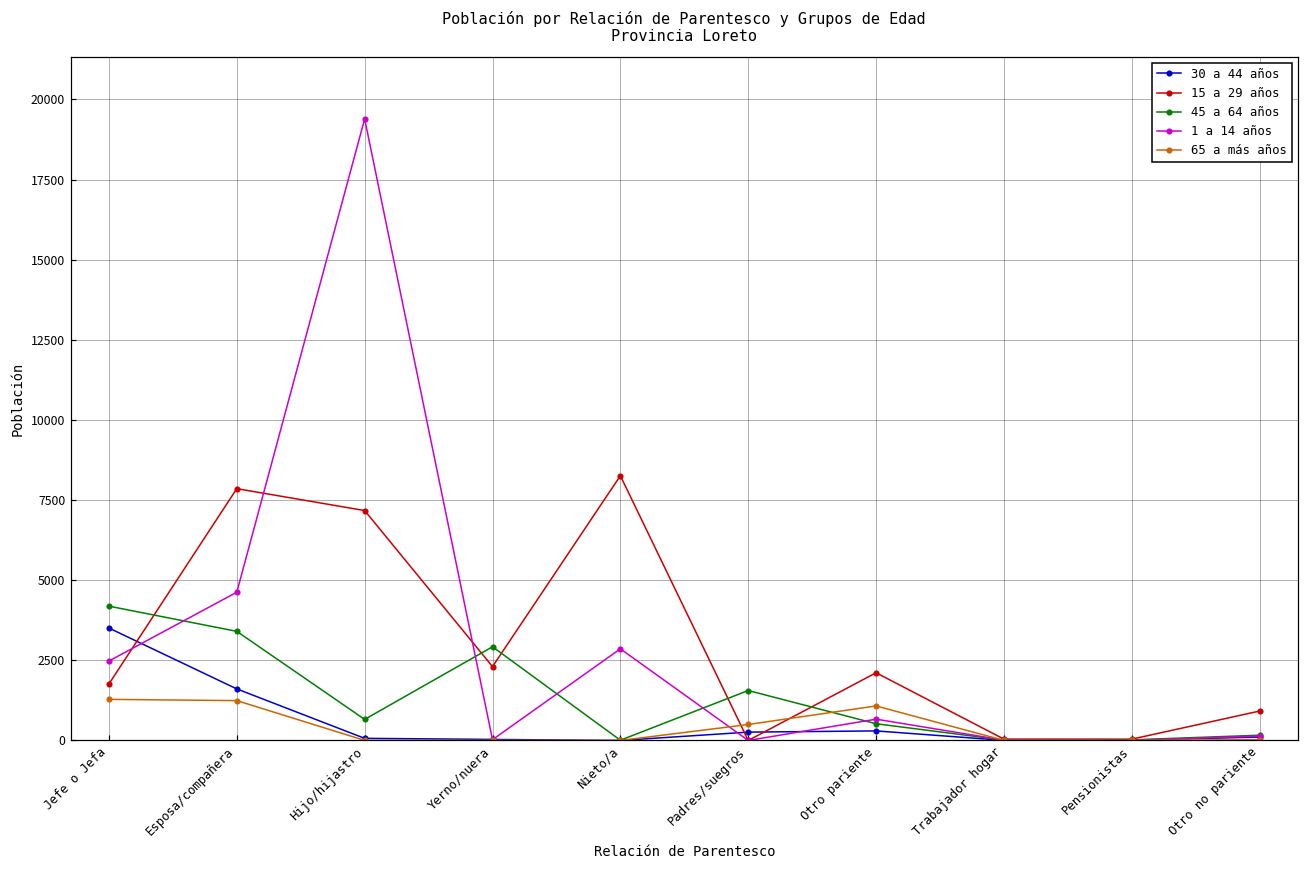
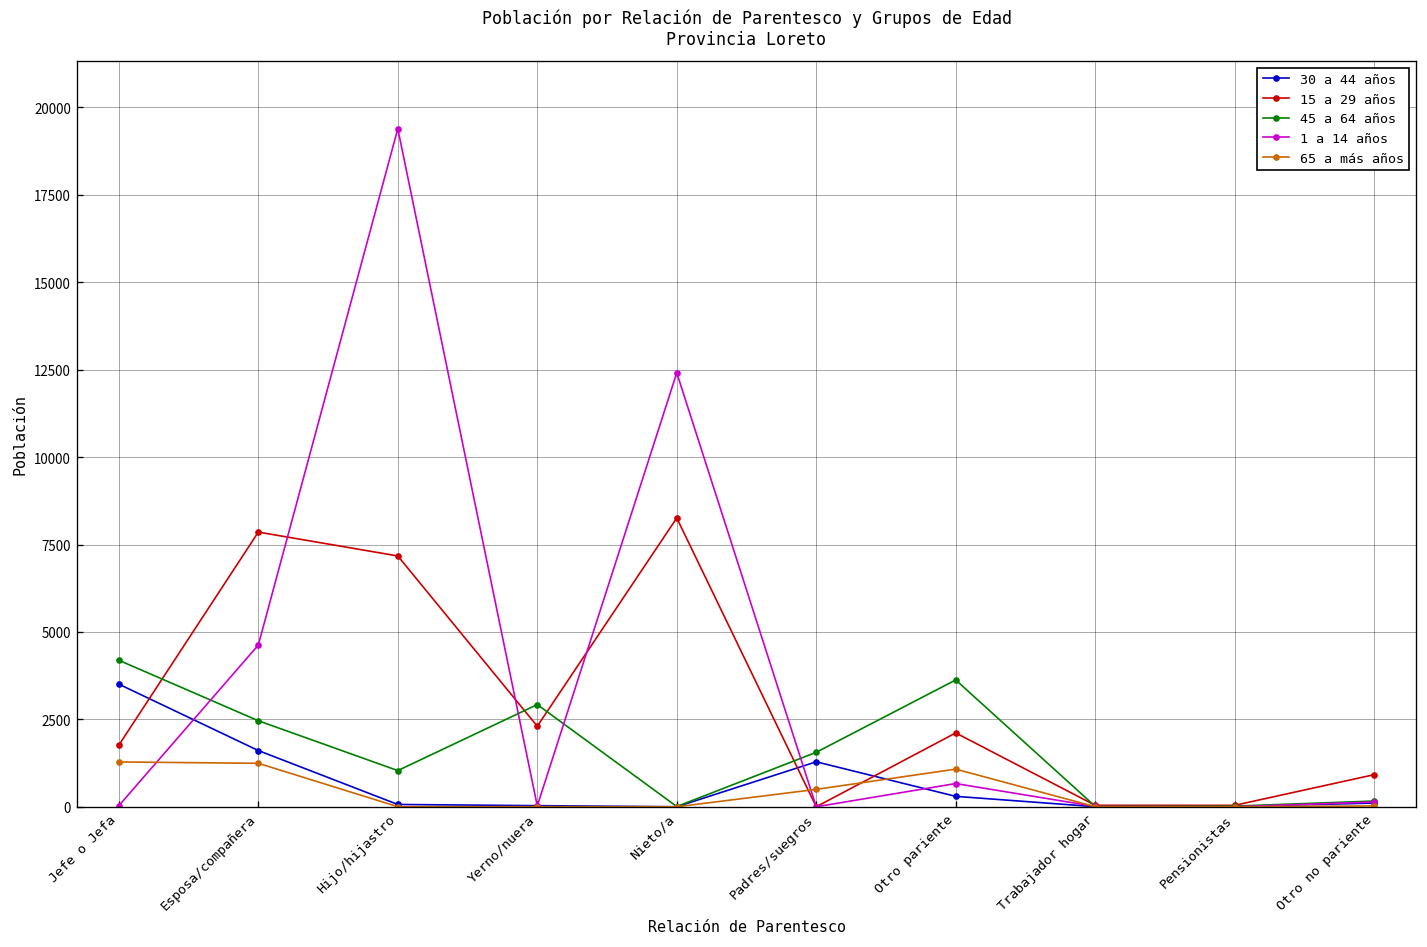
  {
    "30 a 44 años": {
      "Jefe o Jefa": 3500,
      "Esposa/compañera": 1600,
-     "Padres/suegros": 300,
+     "Padres/suegros": 1300,
      "Otro pariente": 300
    },
    "15 a 29 años": {
      "Jefe o Jefa": 1800,
      "Esposa/compañera": 7900,
      "Hijo/hijastro": 7200,
      "Yerno/nuera": 2300,
      "Nieto/a": 8300,
      "Otro pariente": 2100,
      "Otro no pariente": 900
    },
    "45 a 64 años": {
      "Jefe o Jefa": 4200,
-     "Esposa/compañera": 3400,
-     "Hijo/hijastro": 700,
+     "Esposa/compañera": 2500,
+     "Hijo/hijastro": 1000,
      "Yerno/nuera": 2900,
      "Padres/suegros": 1600,
-     "Otro pariente": 500
+     "Otro pariente": 3600
    },
    "1 a 14 años": {
-     "Jefe o Jefa": 2500,
+     "Jefe o Jefa": 0,
      "Esposa/compañera": 4600,
      "Hijo/hijastro": 19400,
-     "Nieto/a": 2900,
+     "Nieto/a": 12400,
      "Otro pariente": 700
    },
    "65 a más años": {
      "Jefe o Jefa": 1300,
      "Esposa/compañera": 1200,
      "Padres/suegros": 500,
      "Otro pariente": 1100
    }
  }
